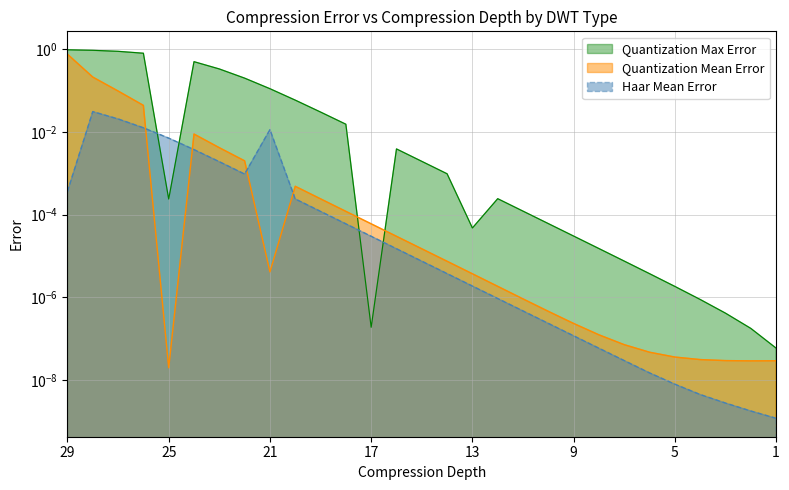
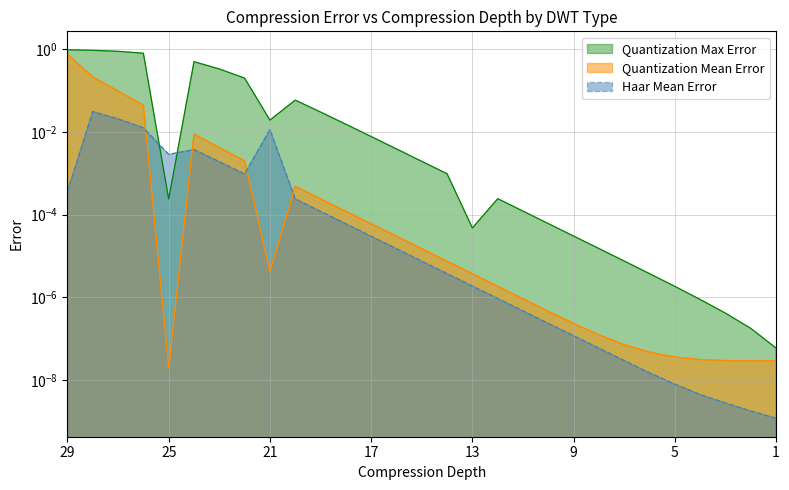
  {
    "Quantization Max Error": {
      "29": 1.0,
      "25": 0.0002,
-     "21": 0.11,
-     "17": 0.0000002,
+     "21": 0.02,
+     "17": 0.008,
      "13": 0.00005,
      "9": 0.00003,
      "5": 0.000002,
      "1": 0.00000006
    },
    "Quantization Mean Error": {
      "29": 0.8,
      "25": 0.00000002,
      "21": 0.000004,
      "17": 0.00006,
      "13": 0.000004,
      "9": 0.0000002,
      "5": 0.00000004,
      "1": 0.00000003
    },
    "Haar Mean Error": {
      "29": 0.0004,
-     "25": 0.007,
+     "25": 0.003,
      "21": 0.011,
      "17": 0.00003,
      "13": 0.000002,
      "9": 0.00000012,
      "5": 0.000000008,
      "1": 0.0000000012
    }
  }
